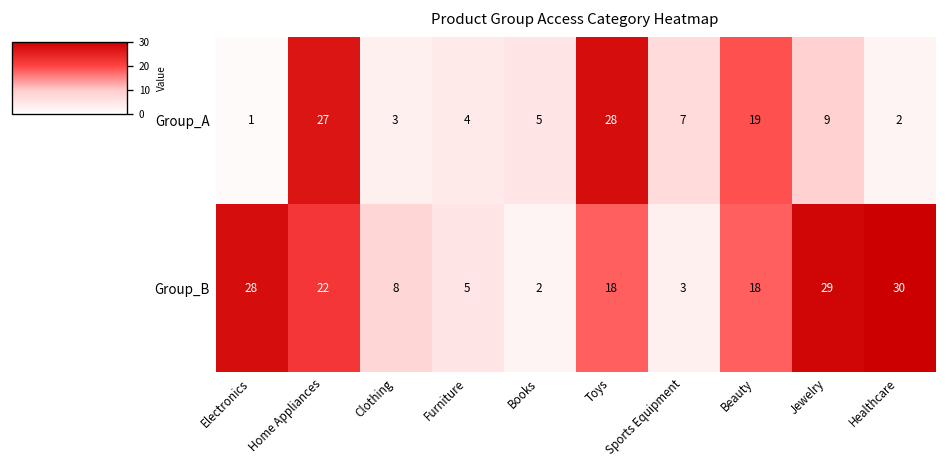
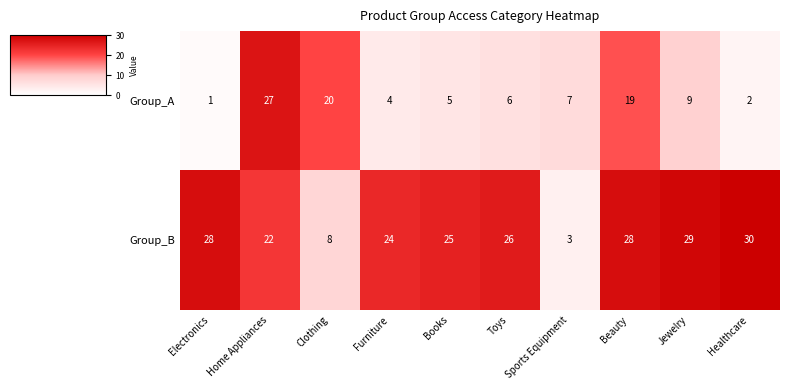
  {
    "Group_A": {
      "Electronics": 1,
      "Home Appliances": 27,
-     "Clothing": 3,
+     "Clothing": 20,
      "Furniture": 4,
      "Books": 5,
-     "Toys": 28,
+     "Toys": 6,
      "Sports Equipment": 7,
      "Beauty": 19,
      "Jewelry": 9,
      "Healthcare": 2
    },
    "Group_B": {
      "Electronics": 28,
      "Home Appliances": 22,
      "Clothing": 8,
-     "Furniture": 5,
-     "Books": 2,
-     "Toys": 18,
+     "Furniture": 24,
+     "Books": 25,
+     "Toys": 26,
      "Sports Equipment": 3,
-     "Beauty": 18,
+     "Beauty": 28,
      "Jewelry": 29,
      "Healthcare": 30
    }
  }
